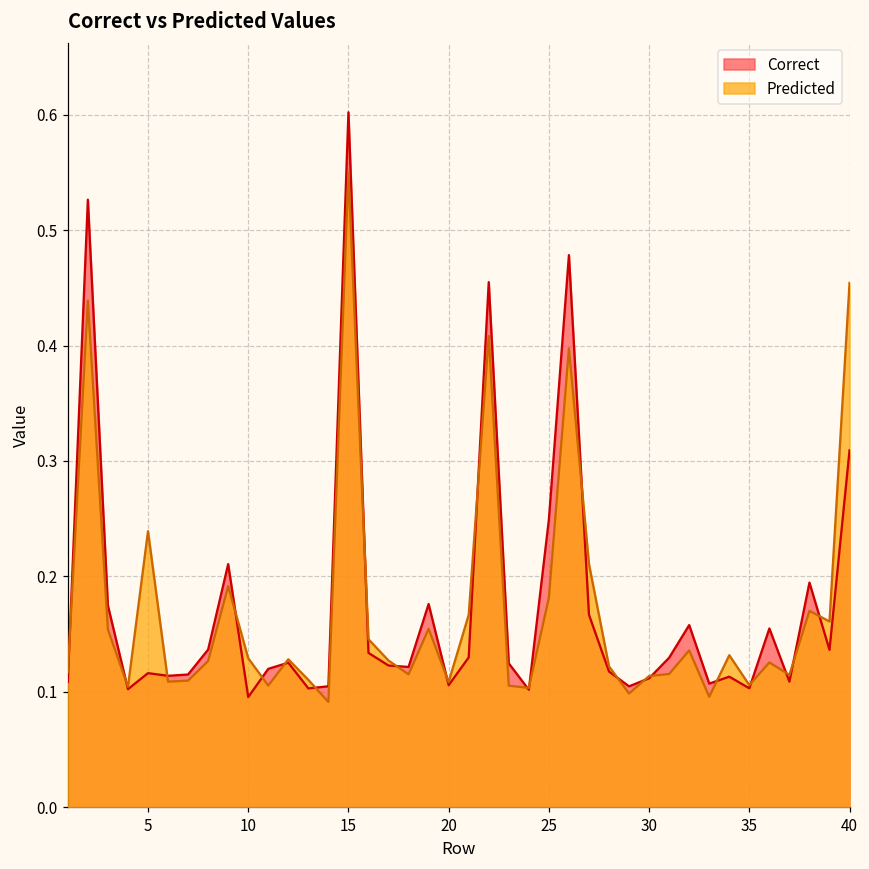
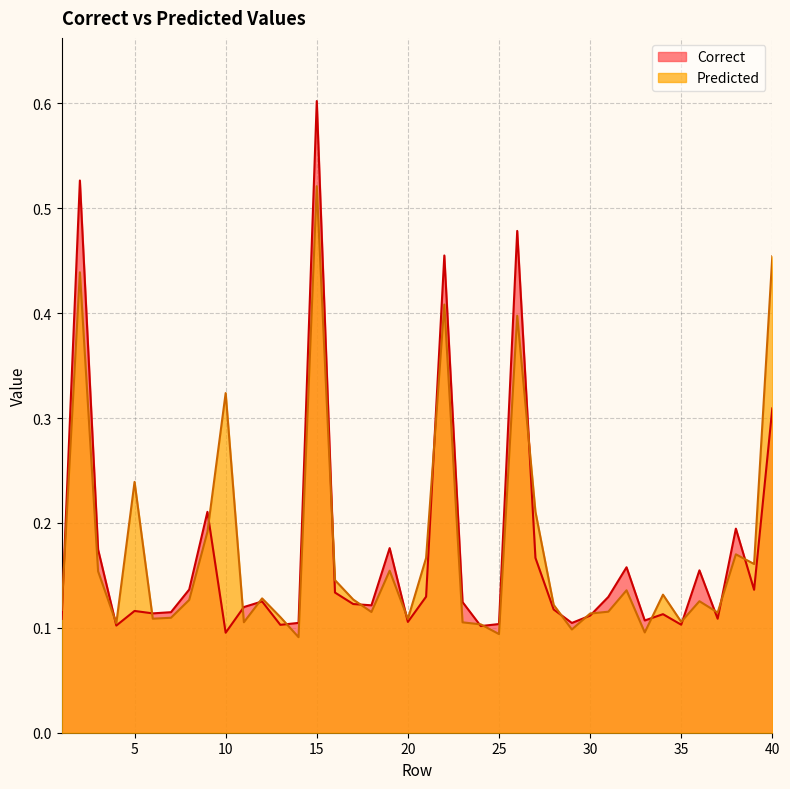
  {
    "Correct": {
      "5": 0.116,
      "10": 0.095,
      "15": 0.602,
      "20": 0.106,
-     "25": 0.249,
+     "25": 0.104,
      "35": 0.103,
      "40": 0.309
    },
    "Predicted": {
      "5": 0.239,
-     "10": 0.129,
-     "15": 0.550,
+     "10": 0.324,
+     "15": 0.521,
      "20": 0.108,
-     "25": 0.181,
+     "25": 0.094,
      "35": 0.106,
      "40": 0.454
    }
  }
